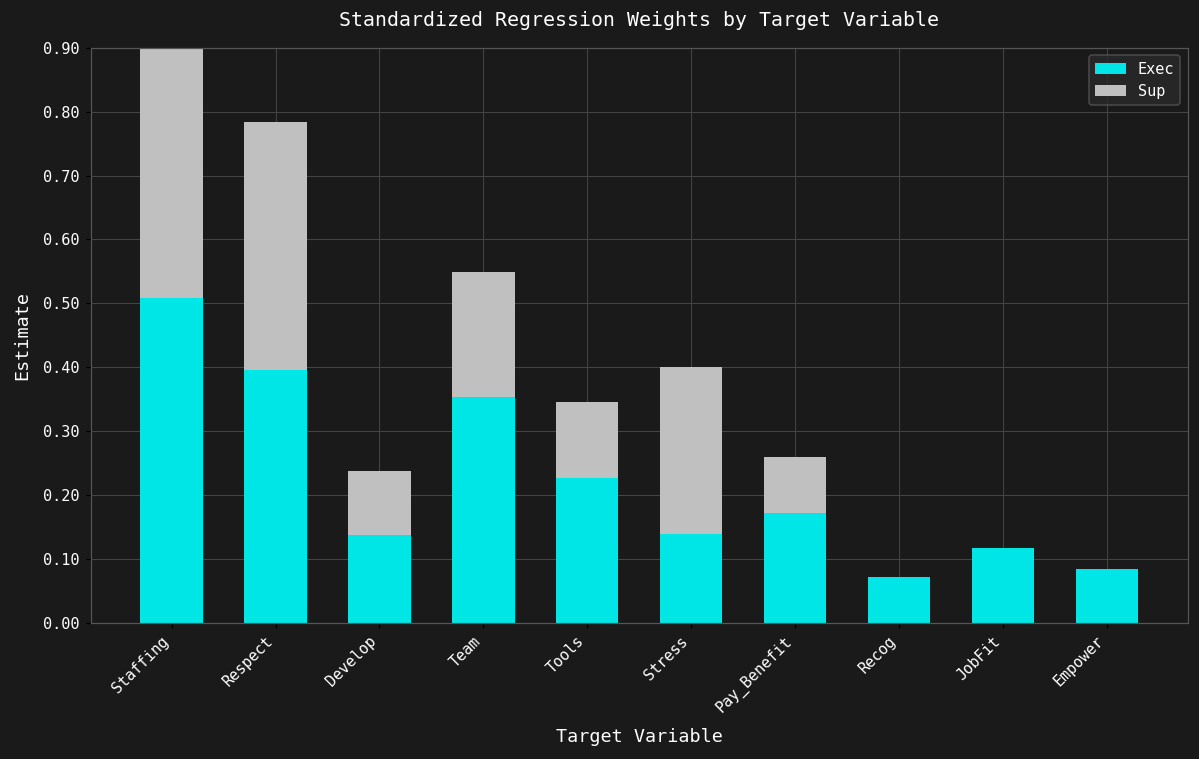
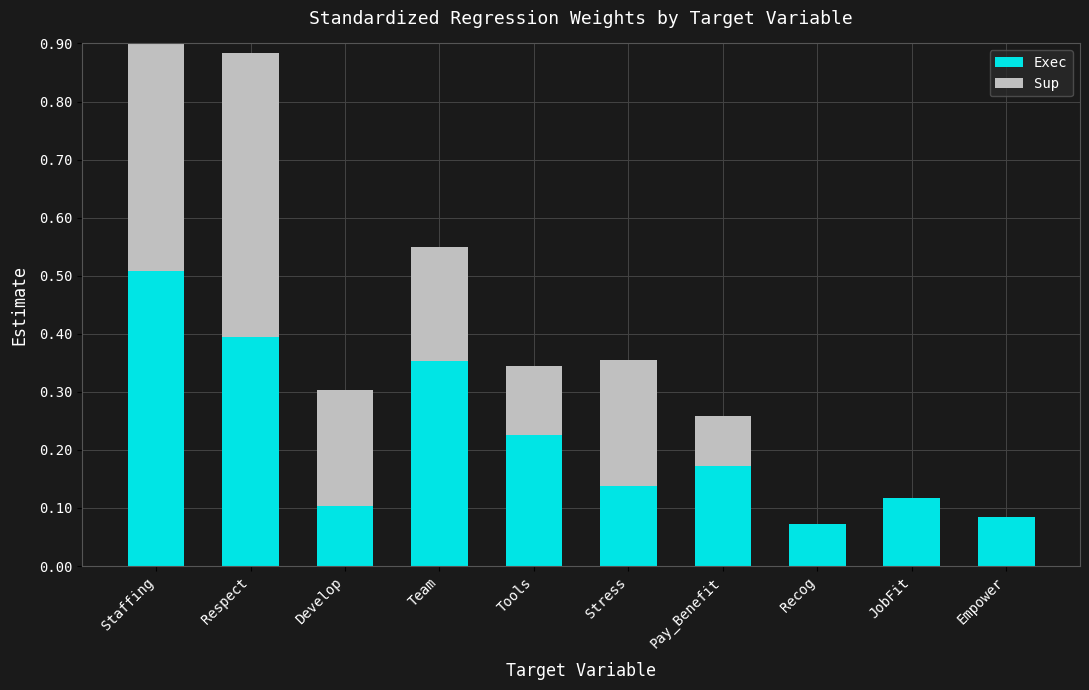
  {
    "Exec": {
      "Staffing": 0.51,
      "Respect": 0.40,
-     "Develop": 0.14,
+     "Develop": 0.10,
      "Team": 0.35,
      "Tools": 0.23,
      "Stress": 0.14,
      "Pay_Benefit": 0.17,
      "Recog": 0.07,
      "JobFit": 0.12,
      "Empower": 0.08
    },
    "Sup": {
-     "Respect": 0.39,
-     "Develop": 0.1,
+     "Respect": 0.49,
+     "Develop": 0.2,
      "Team": 0.20,
      "Tools": 0.12,
-     "Stress": 0.26,
+     "Stress": 0.22,
      "Pay_Benefit": 0.09,
      "Recog": 0.00,
      "JobFit": 0.00,
      "Empower": 0.00
    }
  }
